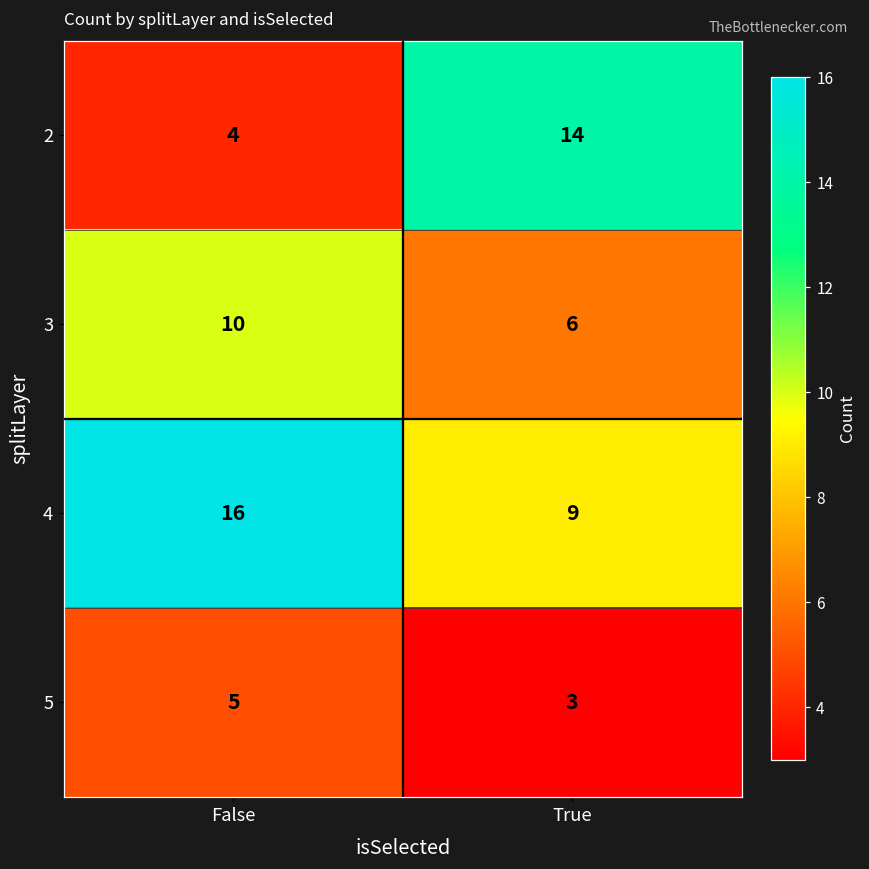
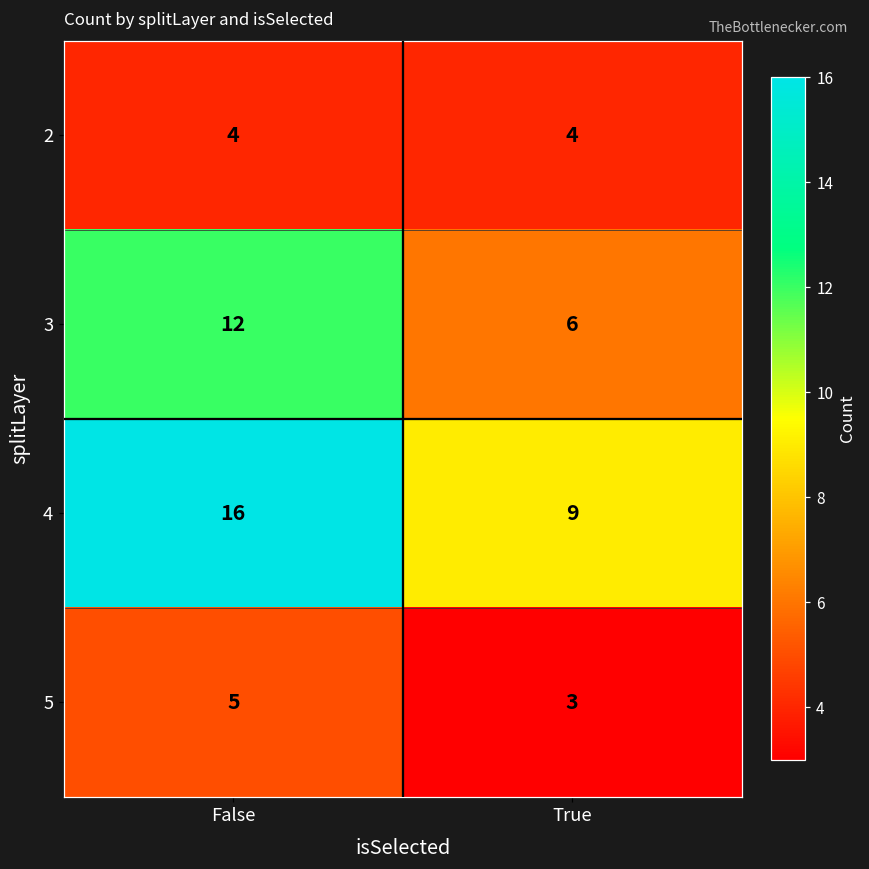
  {
    "2": {
      "False": 4,
-     "True": 14
+     "True": 4
    },
    "3": {
-     "False": 10,
+     "False": 12,
      "True": 6
    },
    "4": {
      "False": 16,
      "True": 9
    },
    "5": {
      "False": 5,
      "True": 3
    }
  }
